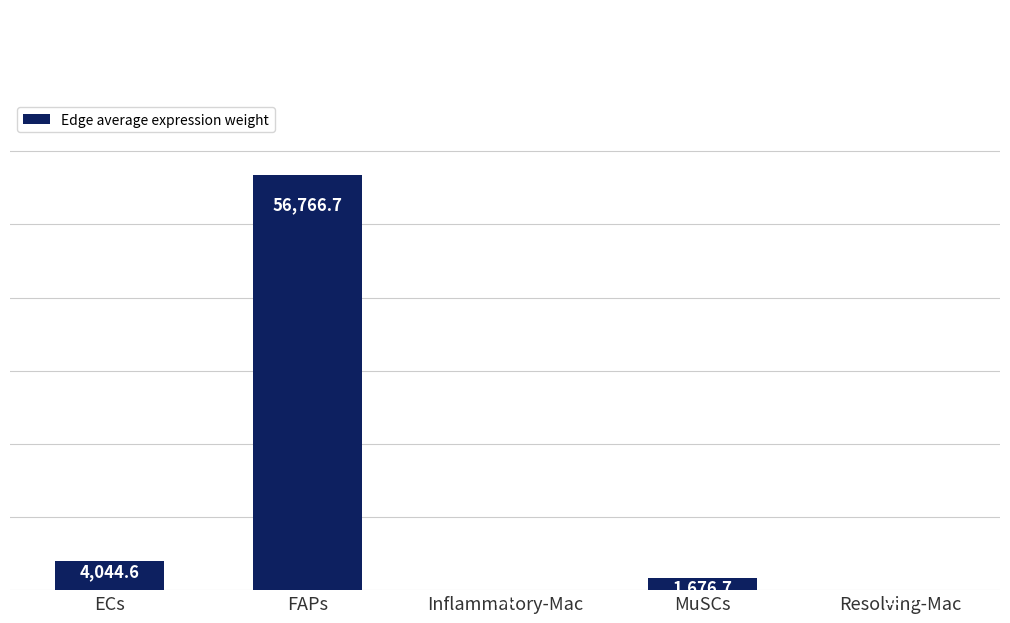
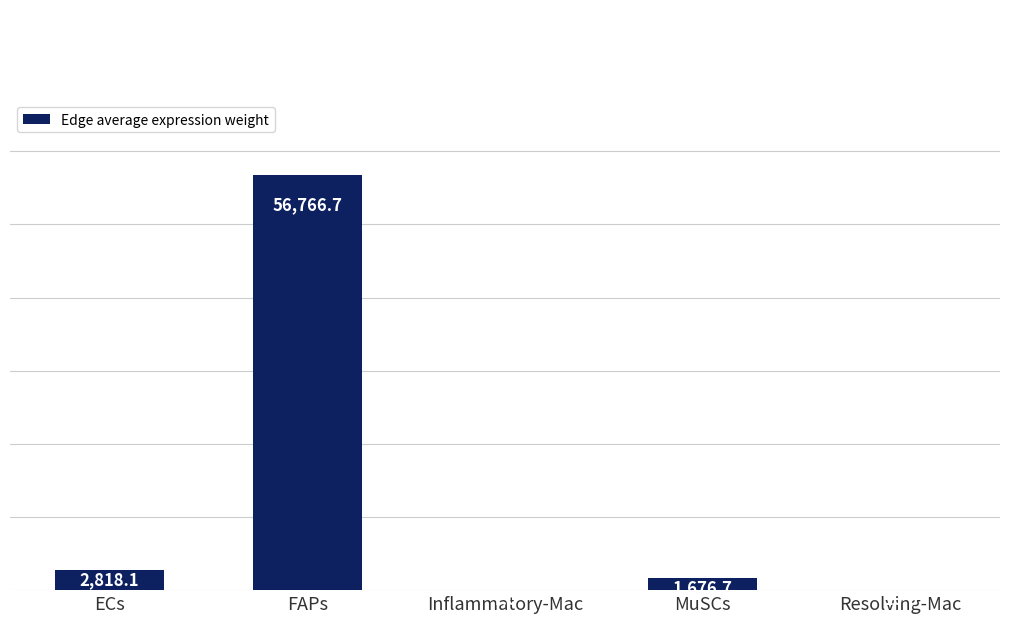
  {
-   "ECs": "4,044.6",
+   "ECs": "2,818.1",
    "FAPs": "56,766.7",
    "MuSCs": "1,676.7"
  }
